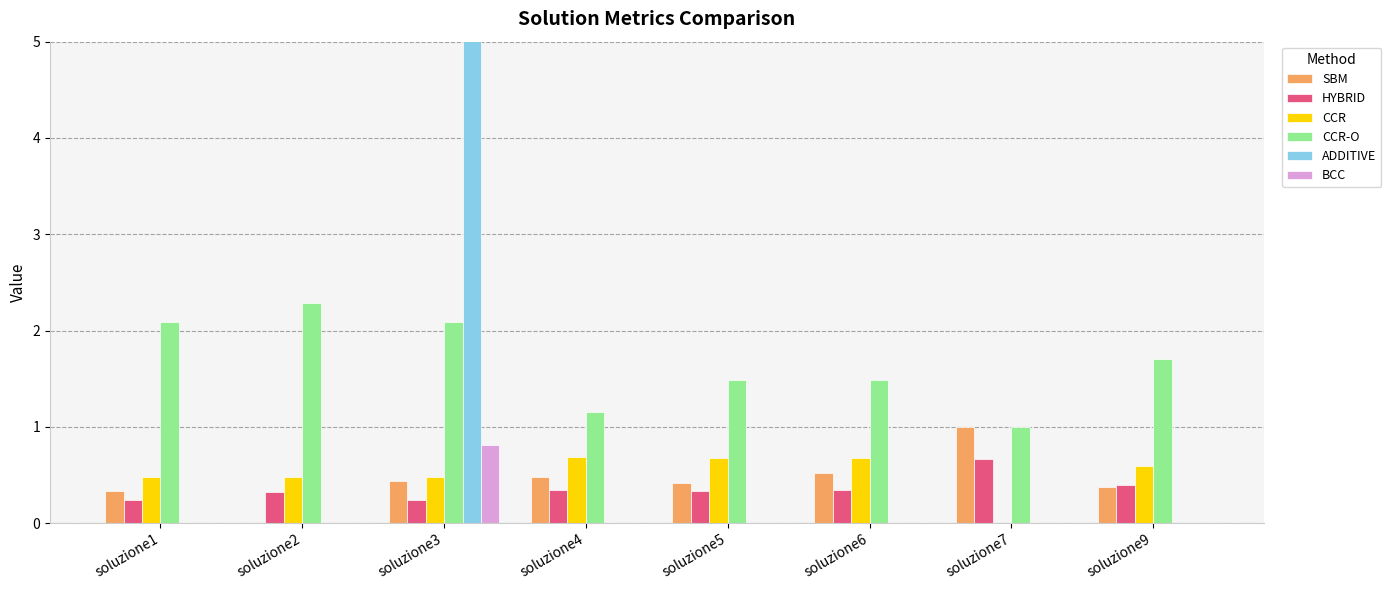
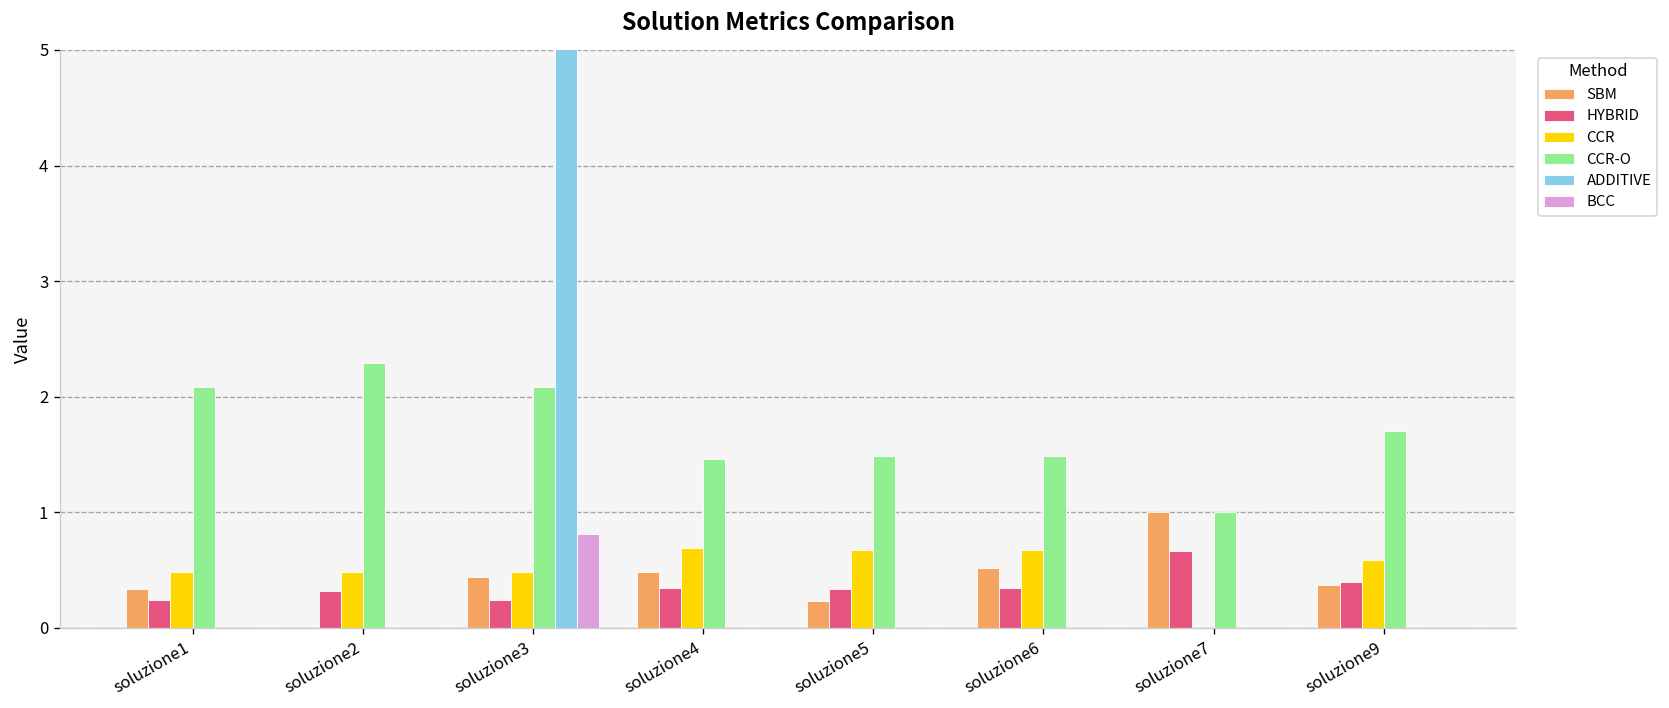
  {
    "SBM": {
      "soluzione1": 0.3,
      "soluzione3": 0.4,
      "soluzione4": 0.5,
-     "soluzione5": 0.4,
+     "soluzione5": 0.2,
      "soluzione6": 0.5,
      "soluzione7": 1.0,
      "soluzione9": 0.4
    },
    "HYBRID": {
      "soluzione1": 0.2,
      "soluzione2": 0.3,
      "soluzione3": 0.2,
      "soluzione4": 0.3,
      "soluzione5": 0.3,
      "soluzione6": 0.3,
      "soluzione7": 0.7,
      "soluzione9": 0.4
    },
    "CCR": {
      "soluzione1": 0.5,
      "soluzione2": 0.5,
      "soluzione3": 0.5,
      "soluzione4": 0.7,
      "soluzione5": 0.7,
      "soluzione6": 0.7,
      "soluzione7": 0.0,
      "soluzione9": 0.6
    },
    "CCR-O": {
      "soluzione1": 2.1,
      "soluzione2": 2.3,
      "soluzione3": 2.1,
-     "soluzione4": 1.1,
+     "soluzione4": 1.5,
      "soluzione5": 1.5,
      "soluzione6": 1.5,
      "soluzione7": 1.0,
      "soluzione9": 1.7
    },
    "ADDITIVE": {
      "soluzione1": 0.0,
      "soluzione2": 0.0,
      "soluzione4": 0.0,
      "soluzione5": 0.0,
      "soluzione6": 0.0,
      "soluzione7": 0.0,
      "soluzione9": 0.0
    },
    "BCC": {
      "soluzione1": 0.0,
      "soluzione2": 0.0,
      "soluzione3": 0.8,
      "soluzione4": 0.0,
      "soluzione5": 0.0,
      "soluzione6": 0.0,
      "soluzione7": 0.0,
      "soluzione9": 0.0
    }
  }
